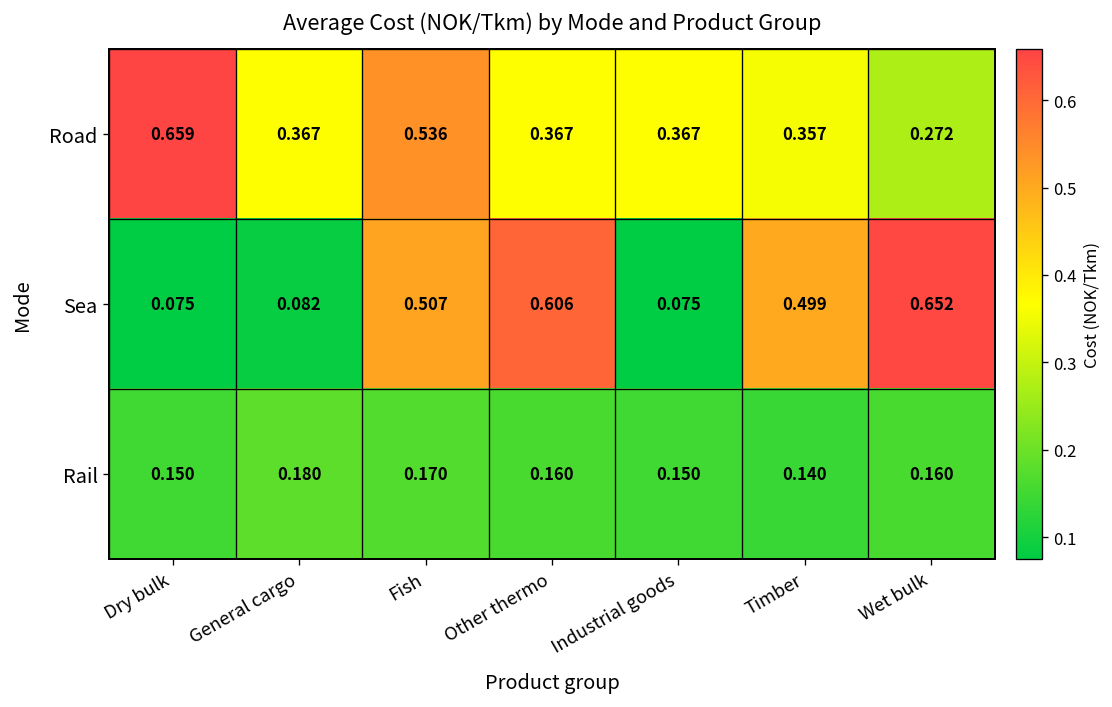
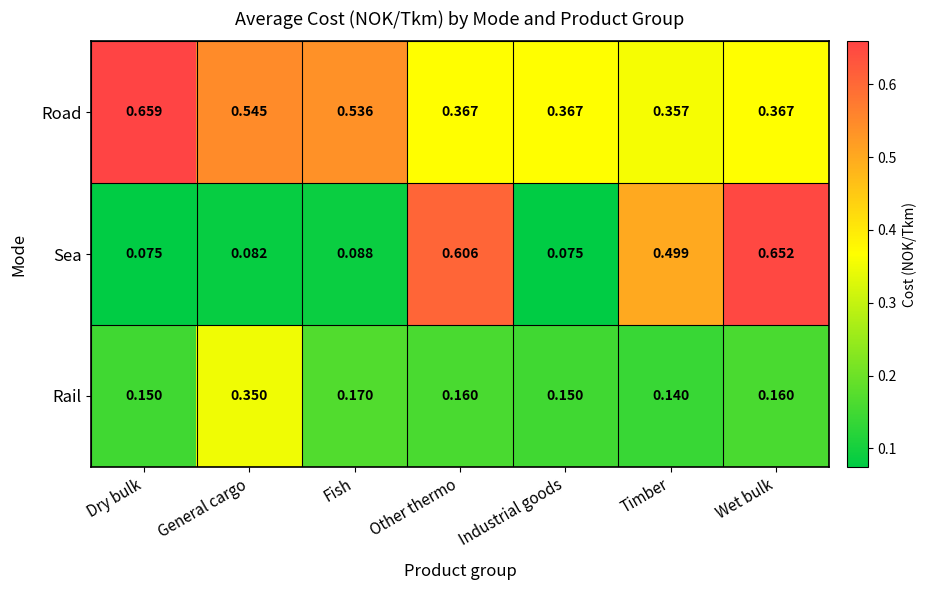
  {
    "Road": {
      "Dry bulk": 0.659,
-     "General cargo": 0.367,
+     "General cargo": 0.545,
      "Fish": 0.536,
      "Other thermo": 0.367,
      "Industrial goods": 0.367,
      "Timber": 0.357,
-     "Wet bulk": 0.272
+     "Wet bulk": 0.367
    },
    "Sea": {
      "Dry bulk": 0.075,
      "General cargo": 0.082,
-     "Fish": 0.507,
+     "Fish": 0.088,
      "Other thermo": 0.606,
      "Industrial goods": 0.075,
      "Timber": 0.499,
      "Wet bulk": 0.652
    },
    "Rail": {
      "Dry bulk": 0.150,
-     "General cargo": 0.180,
+     "General cargo": 0.350,
      "Fish": 0.170,
      "Other thermo": 0.160,
      "Industrial goods": 0.150,
      "Timber": 0.140,
      "Wet bulk": 0.160
    }
  }
